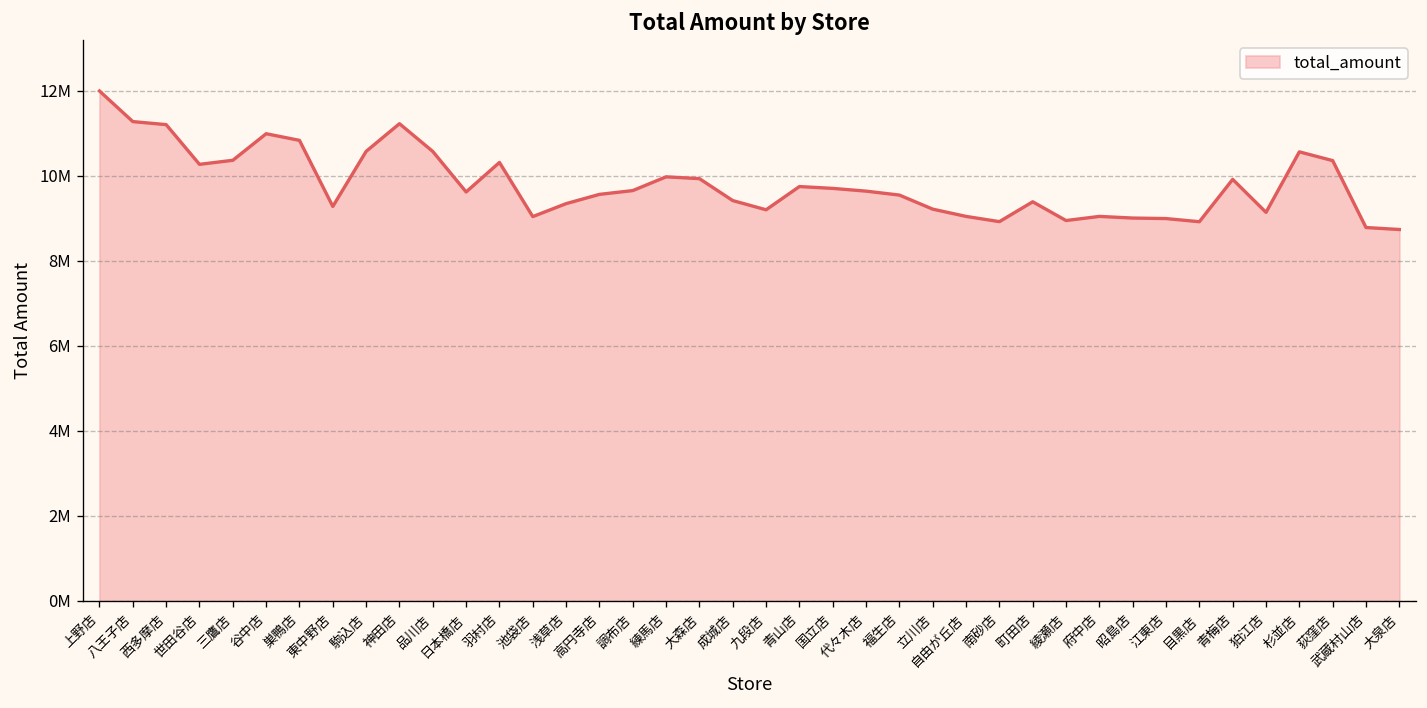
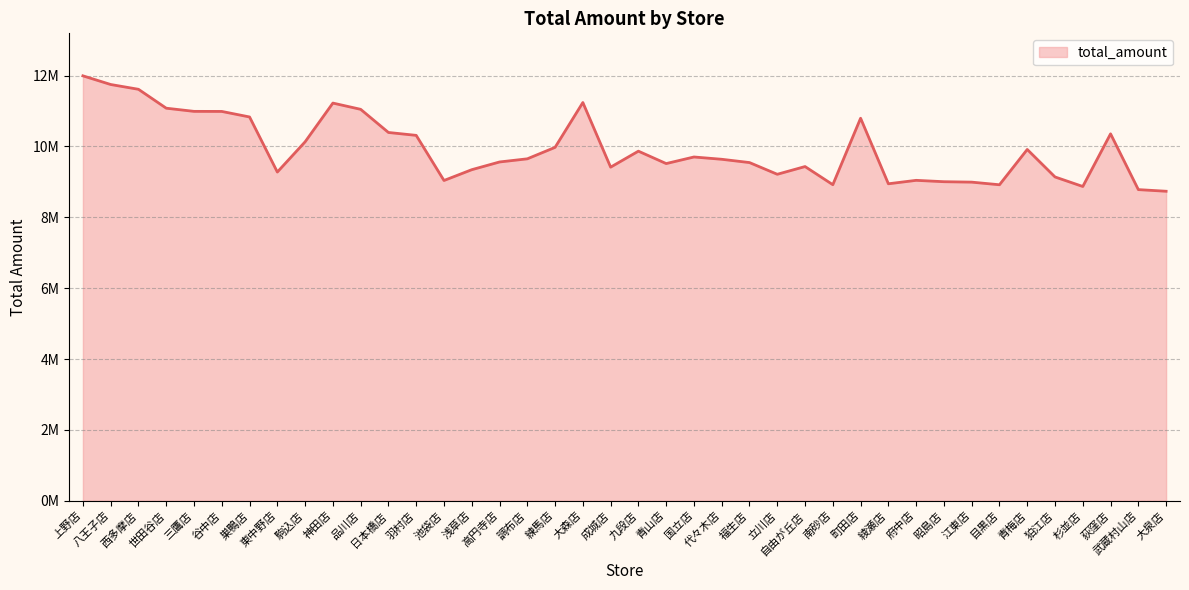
  {
    "上野店": 12000000,
-   "八王子店": 11300000,
-   "西多摩店": 11200000,
-   "世田谷店": 10300000,
-   "三鷹店": 10400000,
+   "八王子店": 11700000,
+   "西多摩店": 11600000,
+   "世田谷店": 11100000,
+   "三鷹店": 11000000,
    "谷中店": 11000000,
    "巣鴨店": 10800000,
    "東中野店": 9300000,
-   "駒込店": 10600000,
+   "駒込店": 10100000,
    "神田店": 11200000,
-   "品川店": 10600000,
-   "日本橋店": 9600000,
+   "品川店": 11000000,
+   "日本橋店": 10400000,
    "羽村店": 10300000,
    "池袋店": 9000000,
    "浅草店": 9300000,
    "高円寺店": 9600000,
    "調布店": 9700000,
    "練馬店": 10000000,
-   "大森店": 9900000,
+   "大森店": 11200000,
    "成城店": 9400000,
-   "九段店": 9200000,
-   "青山店": 9700000,
+   "九段店": 9900000,
+   "青山店": 9500000,
    "国立店": 9700000,
    "代々木店": 9600000,
    "福生店": 9500000,
    "立川店": 9200000,
-   "自由が丘店": 9000000,
+   "自由が丘店": 9400000,
    "南砂店": 8900000,
-   "町田店": 9400000,
+   "町田店": 10800000,
    "綾瀬店": 8900000,
    "府中店": 9000000,
    "昭島店": 9000000,
    "江東店": 9000000,
    "目黒店": 8900000,
    "青梅店": 9900000,
    "狛江店": 9100000,
-   "杉並店": 10600000,
+   "杉並店": 8900000,
    "荻窪店": 10400000,
    "武蔵村山店": 8800000,
    "大泉店": 8700000
  }
